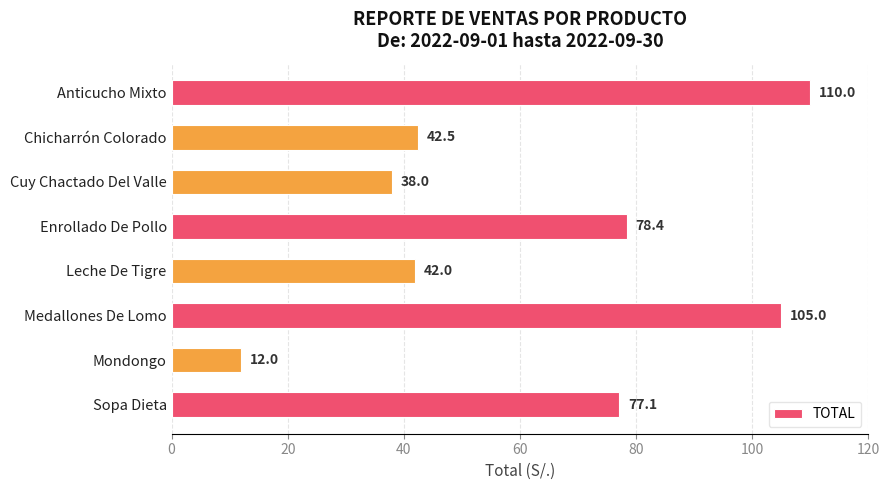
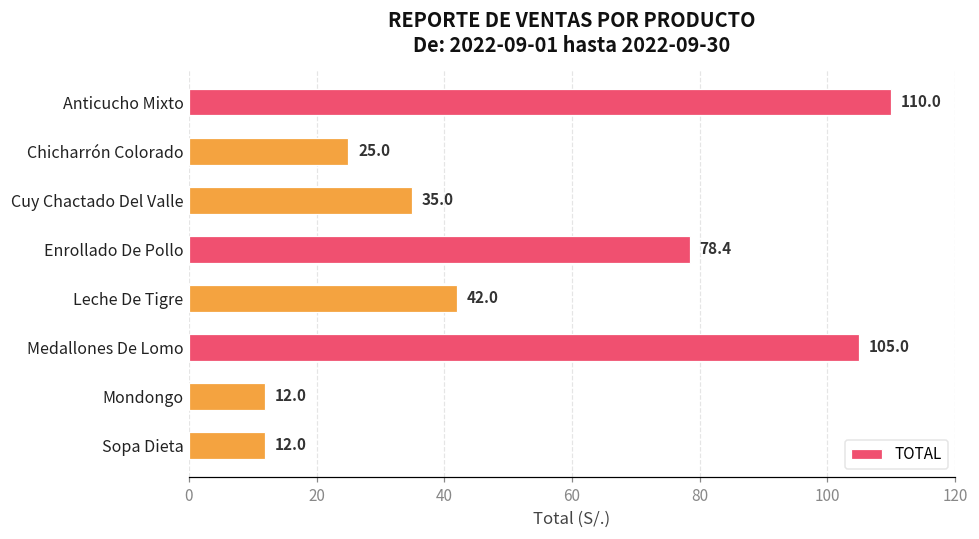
  {
    "Anticucho Mixto": 110.0,
-   "Chicharrón Colorado": 42.5,
-   "Cuy Chactado Del Valle": 38.0,
+   "Chicharrón Colorado": 25.0,
+   "Cuy Chactado Del Valle": 35.0,
    "Enrollado De Pollo": 78.4,
    "Leche De Tigre": 42.0,
    "Medallones De Lomo": 105.0,
    "Mondongo": 12.0,
-   "Sopa Dieta": 77.1
+   "Sopa Dieta": 12.0
  }
